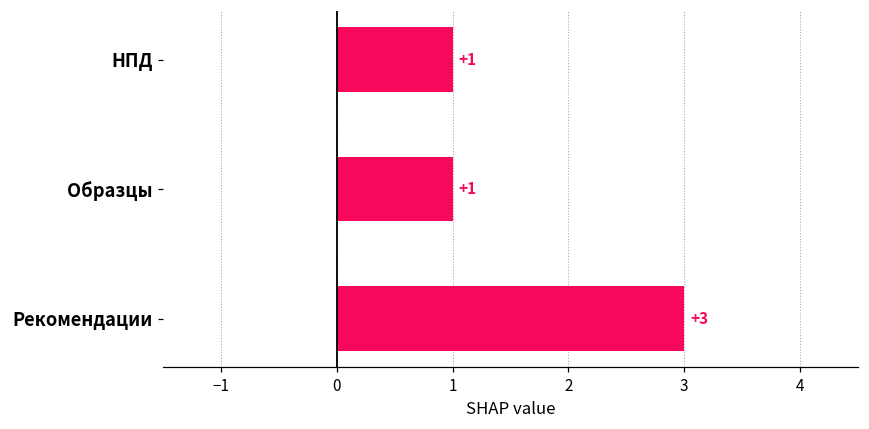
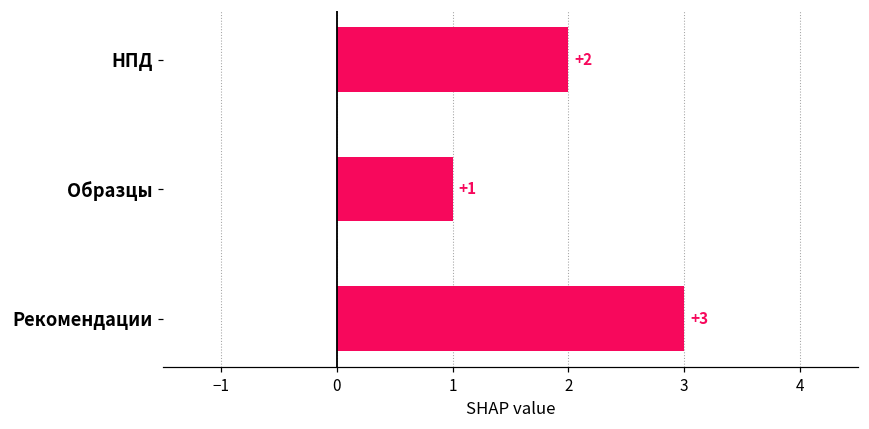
  {
-   "НПД": "+1",
+   "НПД": "+2",
    "Образцы": "+1",
    "Рекомендации": "+3"
  }
